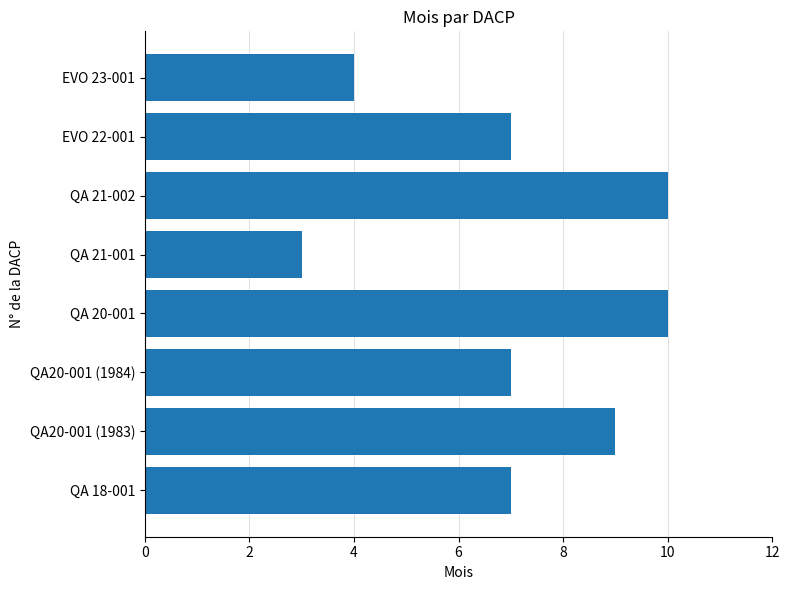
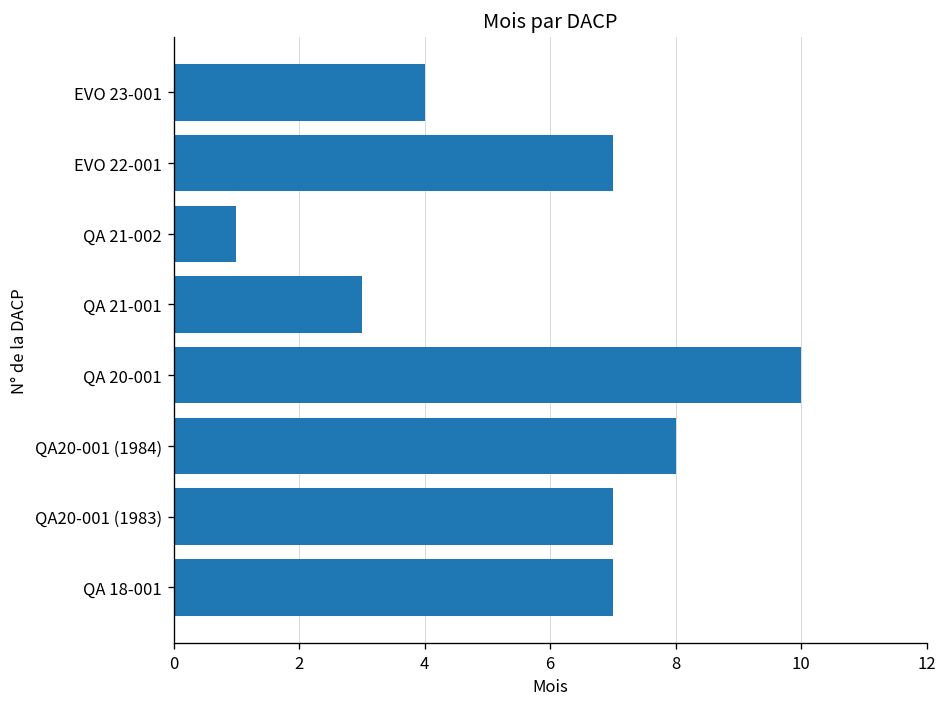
  {
    "EVO 23-001": 4,
    "EVO 22-001": 7,
-   "QA 21-002": 10,
+   "QA 21-002": 1,
    "QA 21-001": 3,
    "QA 20-001": 10,
-   "QA20-001 (1984)": 7,
-   "QA20-001 (1983)": 9,
+   "QA20-001 (1984)": 8,
+   "QA20-001 (1983)": 7,
    "QA 18-001": 7
  }
